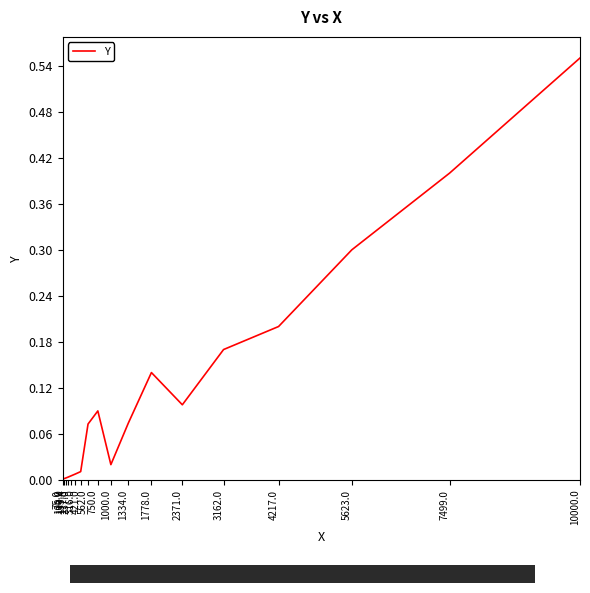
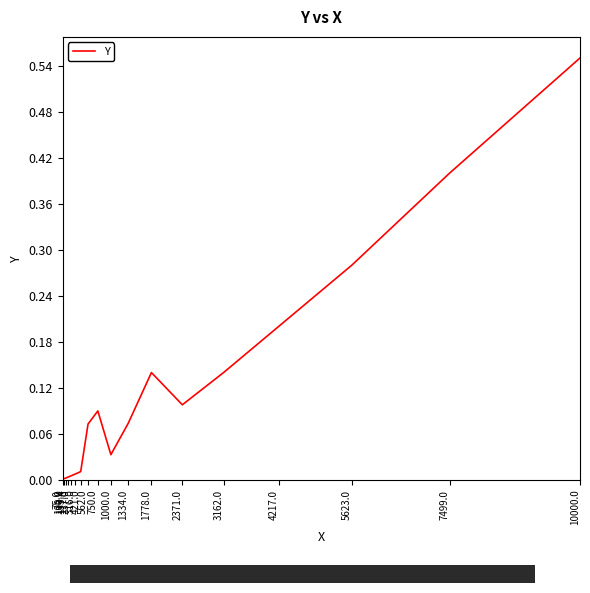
  {
    "75.0": 0.00,
    "100.0": 0.00,
    "133.4": 0.00,
    "177.8": 0.00,
    "237.0": 0.01,
    "316.0": 0.01,
    "421.0": 0.01,
    "562.0": 0.07,
    "750.0": 0.09,
-   "1000.0": 0.02,
+   "1000.0": 0.03,
    "1334.0": 0.07,
    "1778.0": 0.14,
    "2371.0": 0.10,
-   "3162.0": 0.17,
+   "3162.0": 0.14,
    "4217.0": 0.20,
-   "5623.0": 0.30,
+   "5623.0": 0.28,
    "7499.0": 0.40,
    "10000.0": 0.55
  }
